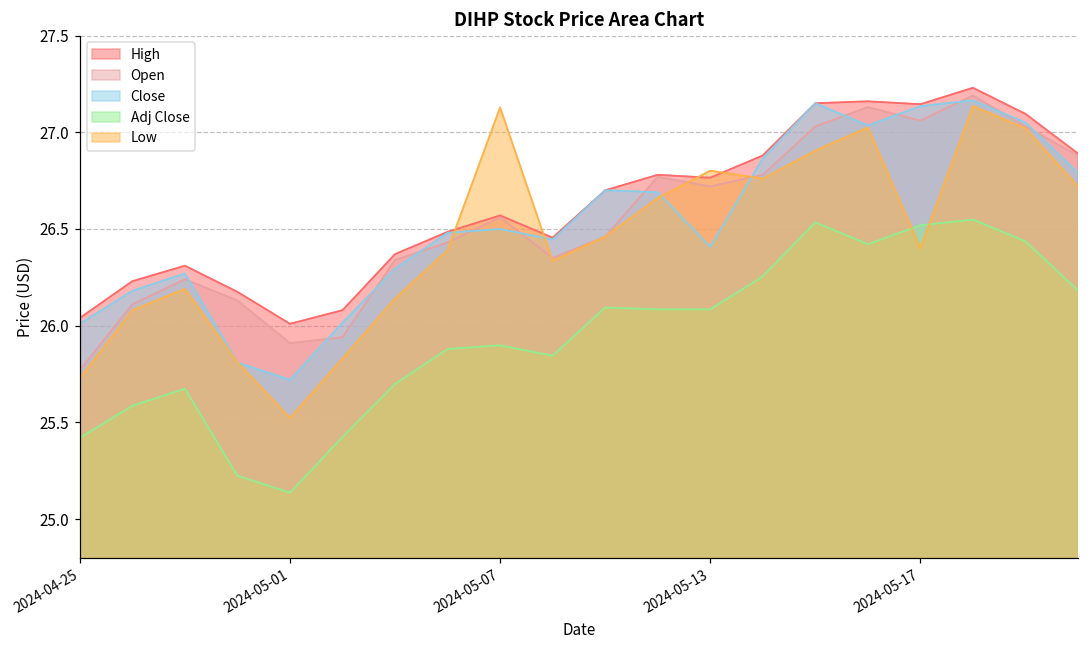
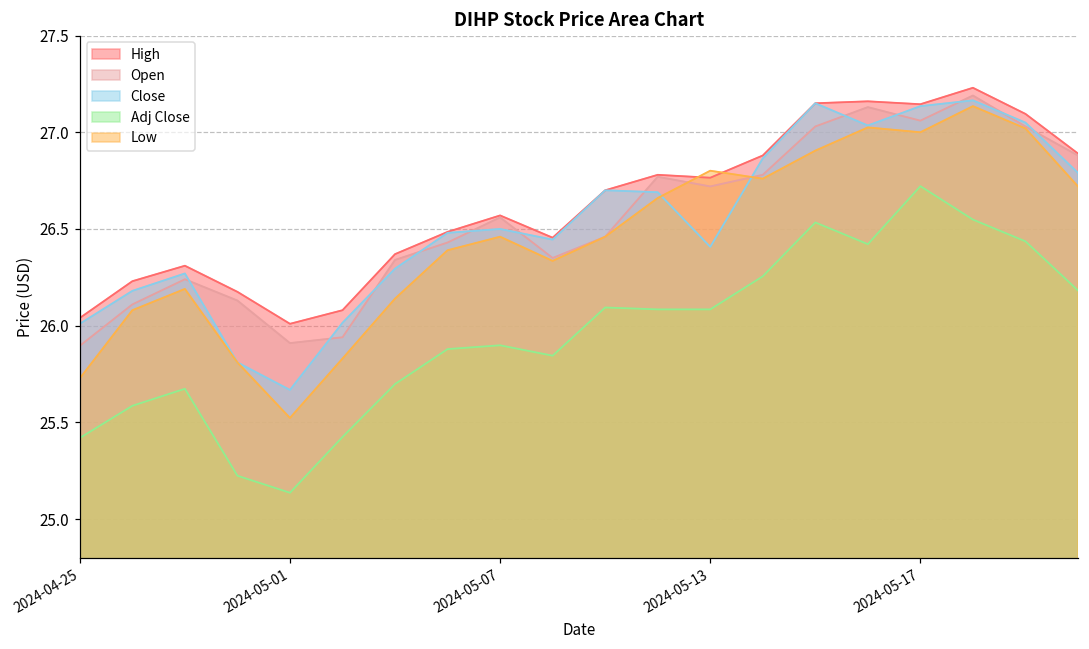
  {
    "High": {
      "2024-04-25": 26.04,
      "2024-05-01": 26.01,
      "2024-05-13": 26.76
    },
    "Open": {
-     "2024-04-25": 25.77,
+     "2024-04-25": 25.90,
      "2024-05-01": 25.91,
      "2024-05-13": 26.72,
      "2024-05-17": 27.06
    },
    "Close": {
      "2024-04-25": 26.01,
-     "2024-05-01": 25.72,
+     "2024-05-01": 25.67,
      "2024-05-07": 26.50,
      "2024-05-13": 26.41
    },
    "Adj Close": {
      "2024-04-25": 25.42,
      "2024-05-01": 25.14,
      "2024-05-07": 25.90,
      "2024-05-13": 26.08,
-     "2024-05-17": 26.52
+     "2024-05-17": 26.72
    },
    "Low": {
      "2024-04-25": 25.73,
      "2024-05-01": 25.52,
-     "2024-05-07": 27.13,
+     "2024-05-07": 26.46,
      "2024-05-13": 26.80,
-     "2024-05-17": 26.4
+     "2024-05-17": 27.0
    }
  }
